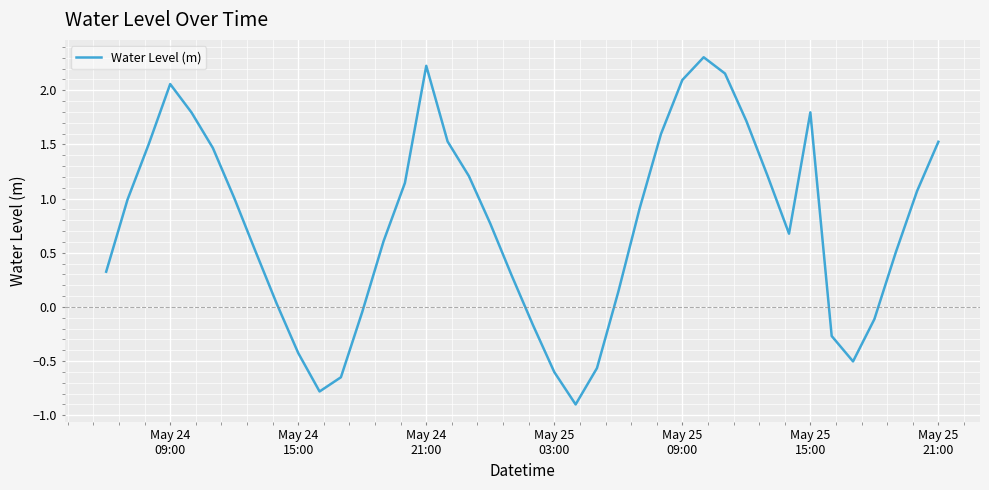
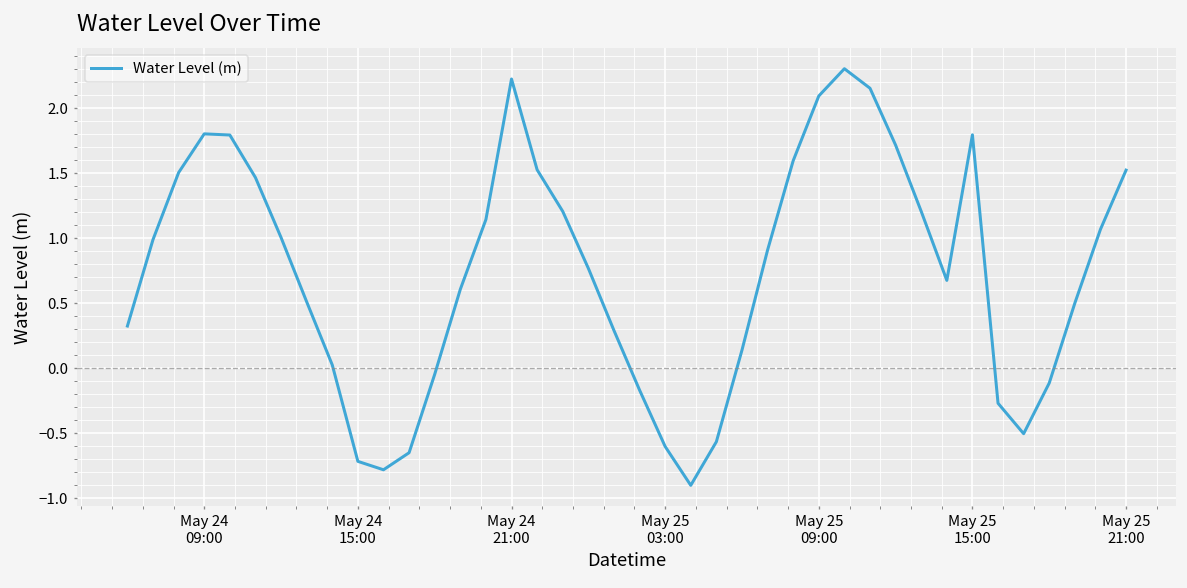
  {
-   "May 24 09:00": 2.06,
-   "May 24 15:00": -0.43,
+   "May 24 09:00": 1.80,
+   "May 24 15:00": -0.72,
    "May 24 21:00": 2.23,
    "May 25 03:00": -0.60,
    "May 25 09:00": 2.09,
    "May 25 15:00": 1.80,
    "May 25 21:00": 1.52
  }
